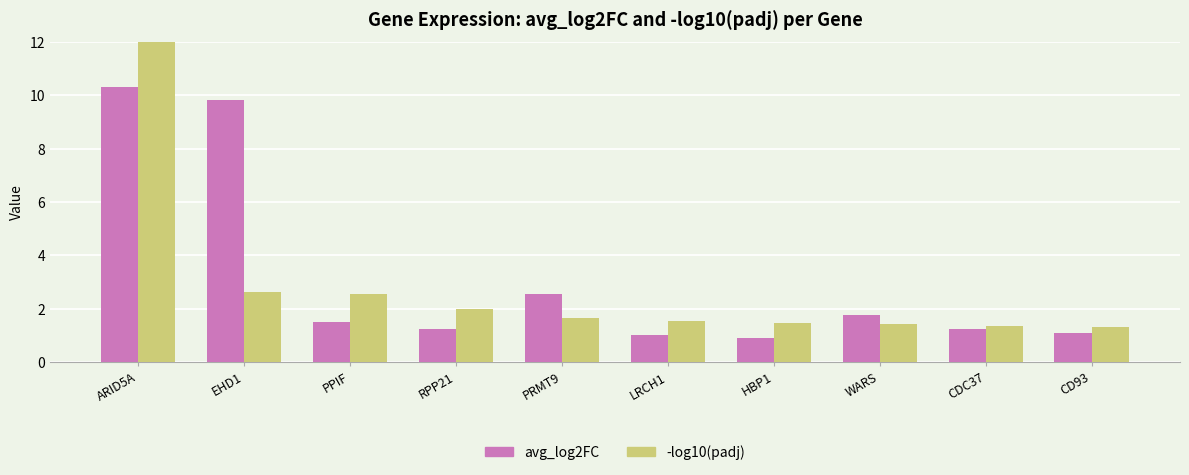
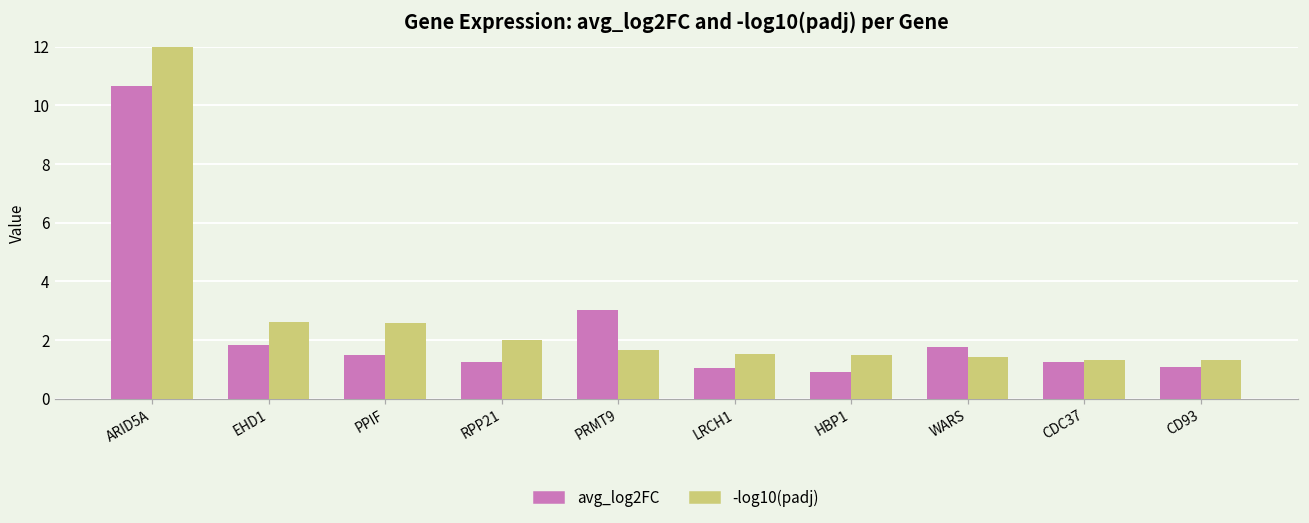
  {
    "avg_log2FC": {
-     "ARID5A": 10.3,
-     "EHD1": 9.8,
+     "ARID5A": 10.6,
+     "EHD1": 1.8,
      "PPIF": 1.5,
      "RPP21": 1.2,
-     "PRMT9": 2.5,
+     "PRMT9": 3.0,
      "LRCH1": 1.0,
      "HBP1": 0.9,
      "WARS": 1.7,
      "CDC37": 1.2,
      "CD93": 1.1
    },
    "-log10(padj)": {
      "ARID5A": 12.0,
      "EHD1": 2.6,
      "PPIF": 2.6,
      "RPP21": 2.0,
      "PRMT9": 1.6,
      "LRCH1": 1.5,
      "HBP1": 1.5,
      "WARS": 1.4,
      "CDC37": 1.3,
      "CD93": 1.3
    }
  }
